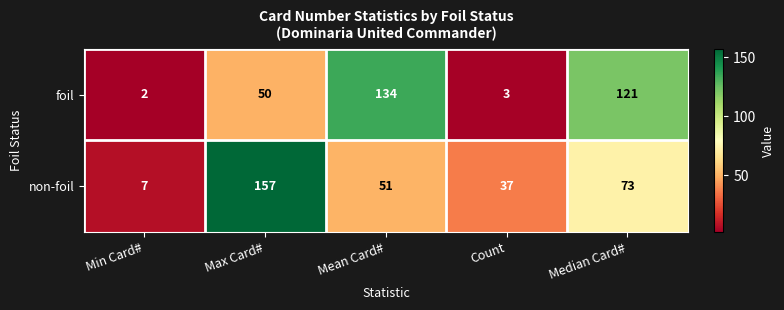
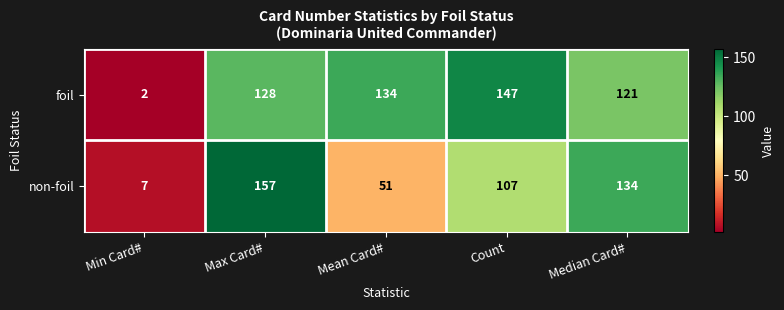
  {
    "foil": {
      "Min Card#": 2,
-     "Max Card#": 50,
+     "Max Card#": 128,
      "Mean Card#": 134,
-     "Count": 3,
+     "Count": 147,
      "Median Card#": 121
    },
    "non-foil": {
      "Min Card#": 7,
      "Max Card#": 157,
      "Mean Card#": 51,
-     "Count": 37,
-     "Median Card#": 73
+     "Count": 107,
+     "Median Card#": 134
    }
  }
